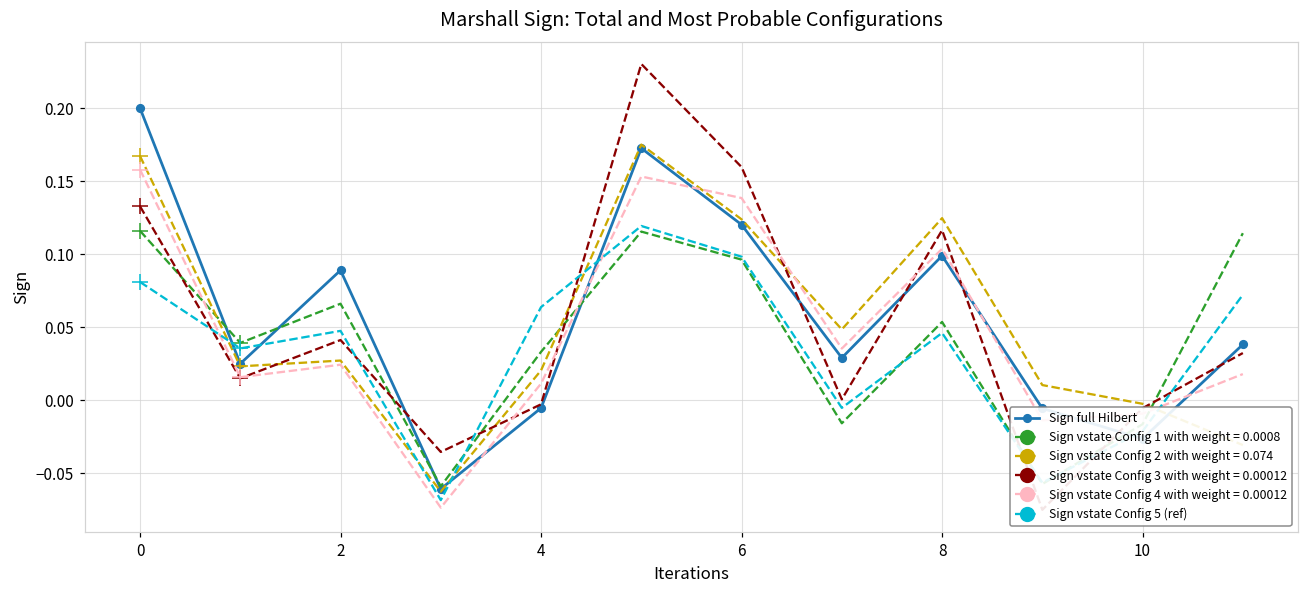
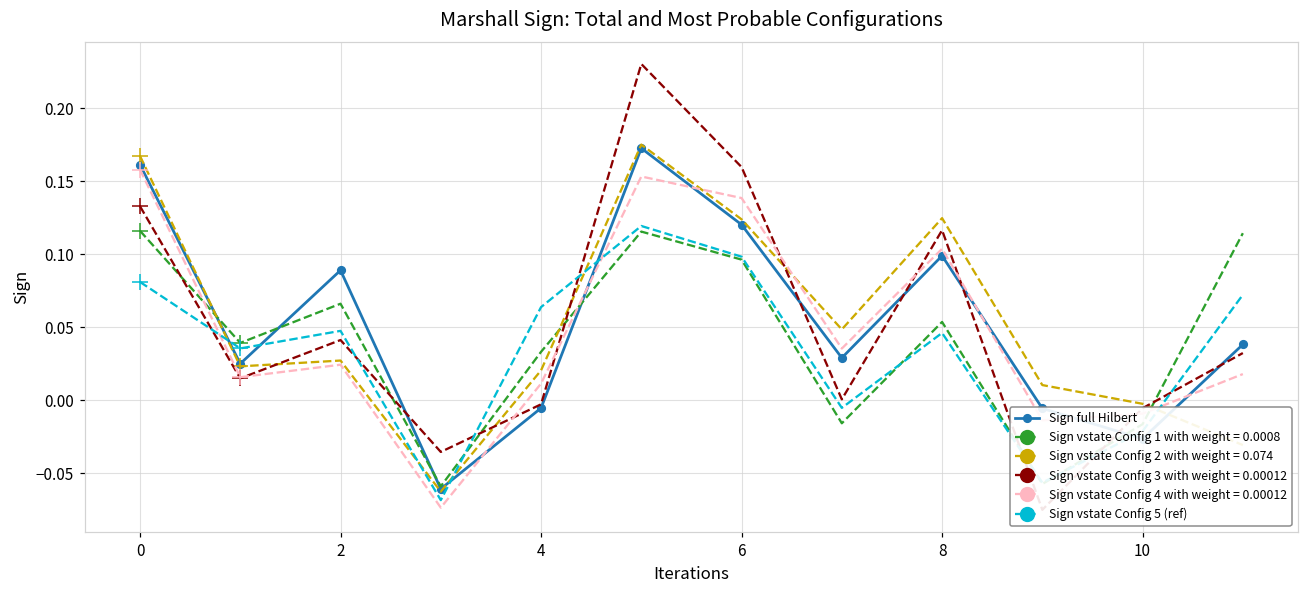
  {
    "Sign full Hilbert": {
-     "0": 0.200,
+     "0": 0.161,
      "2": 0.089,
      "4": -0.005,
      "6": 0.120,
      "8": 0.099
    }
  }
